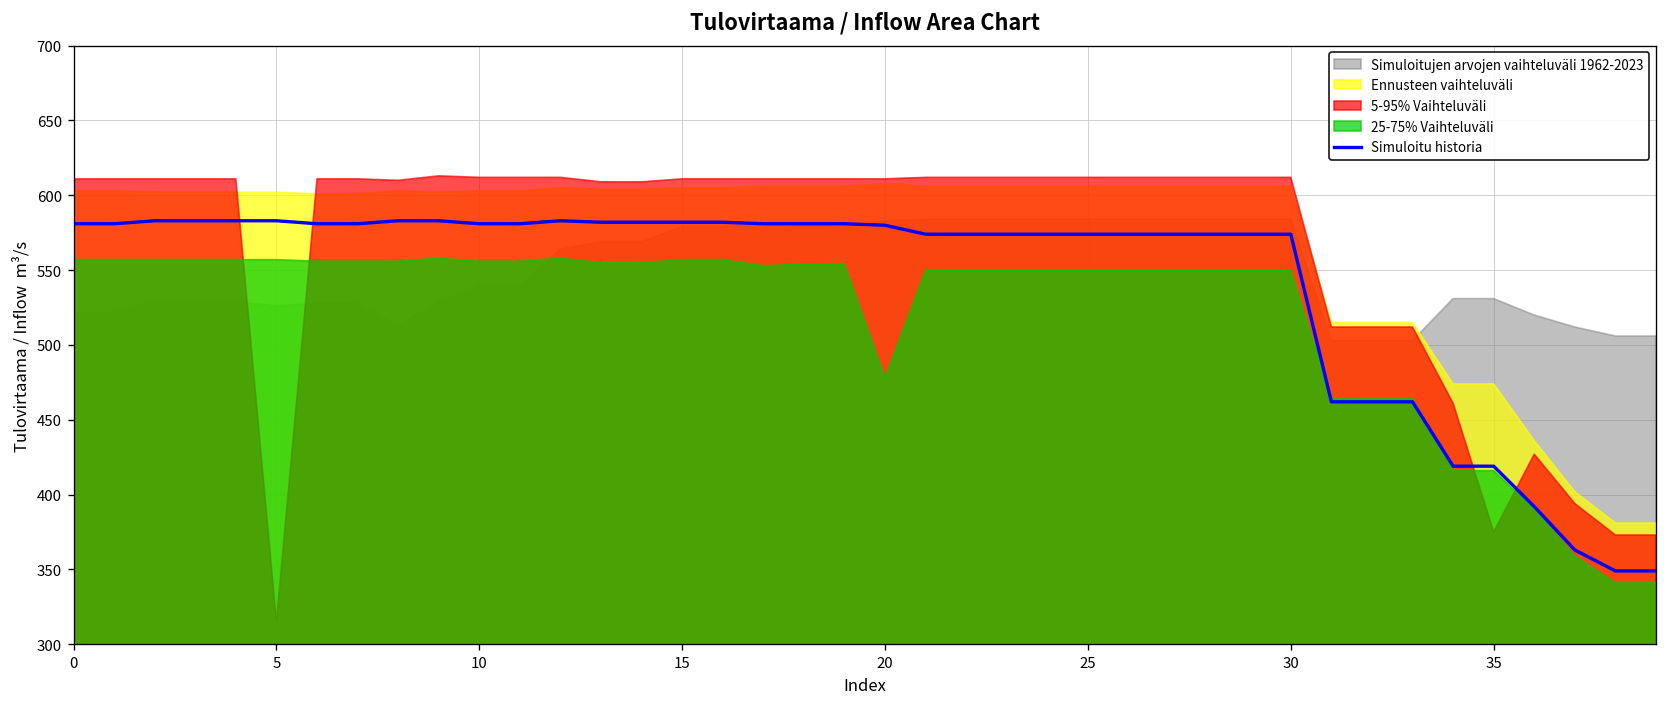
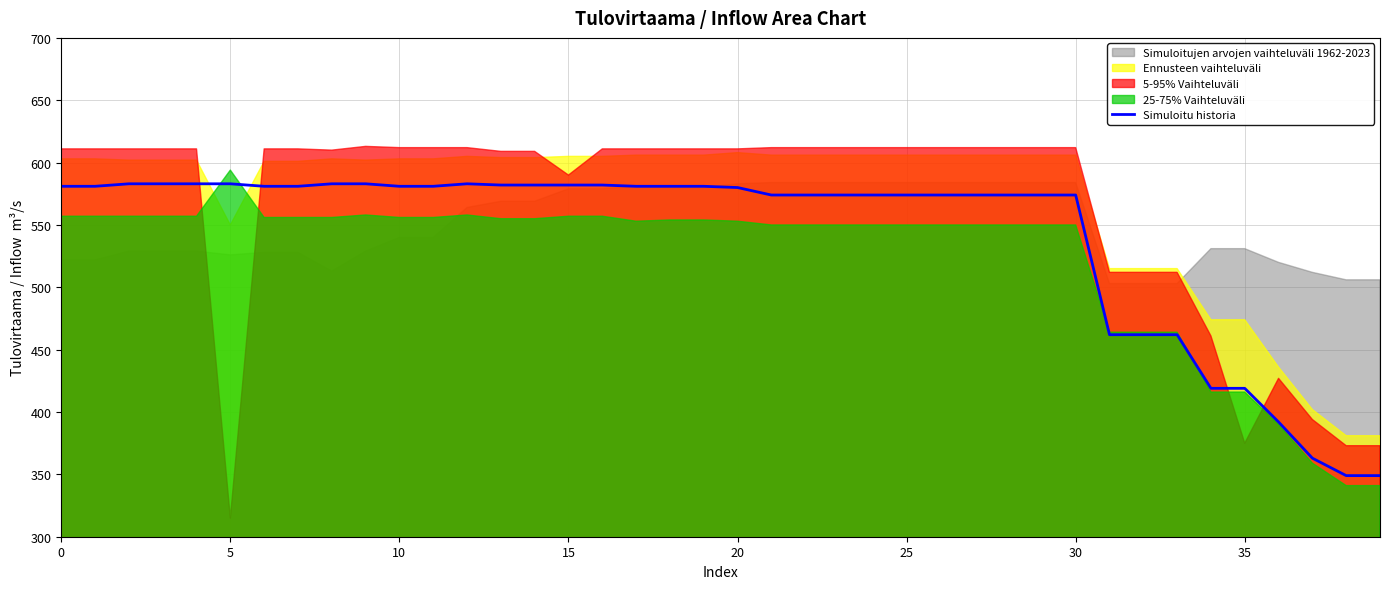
  {
    "Simuloitu historia": {
      "0": 581,
      "5": 583,
      "10": 581,
      "15": 582,
      "20": 580,
      "25": 574,
      "30": 574,
      "35": 419
    },
    "Simuloitujen arvojen vaihteluväli 1962-2023": {
      "0": 522,
      "5": 526,
      "10": 540,
      "15": 579,
      "20": 583,
      "25": 584,
      "30": 584,
      "35": 531
    },
    "Ennusteen vaihteluväli": {
      "0": 603,
-     "5": 602,
+     "5": 550,
      "10": 603,
      "15": 605,
      "20": 608,
      "25": 606,
      "30": 606,
      "35": 474
    },
    "5-95% Vaihteluväli": {
      "0": 611,
      "5": 315,
      "10": 612,
-     "15": 611,
+     "15": 590,
      "20": 611,
      "25": 612,
      "30": 612,
      "35": 375
    },
    "25-75% Vaihteluväli": {
      "0": 557,
-     "5": 557,
+     "5": 594,
      "10": 556,
      "15": 557,
-     "20": 478,
+     "20": 553,
      "25": 550,
      "30": 550,
      "35": 416
    }
  }
